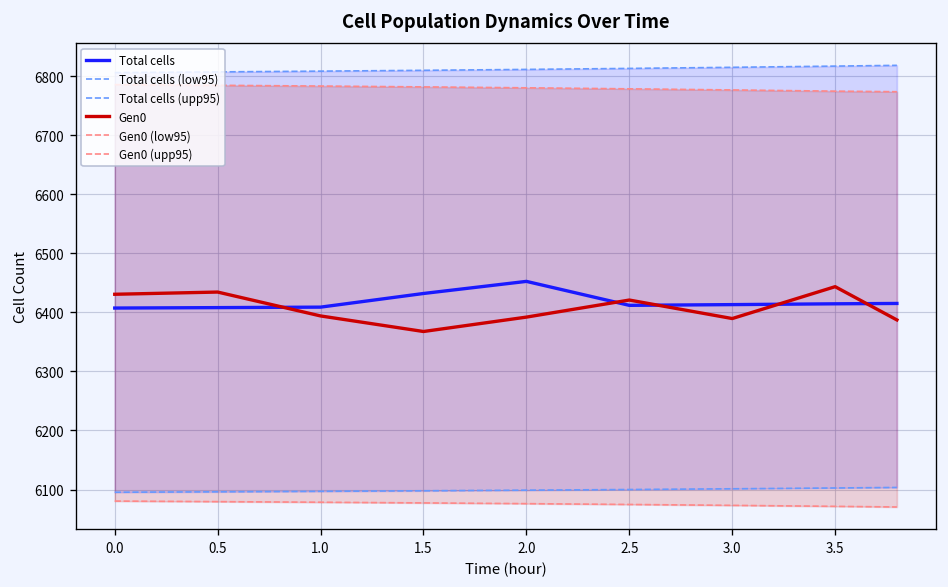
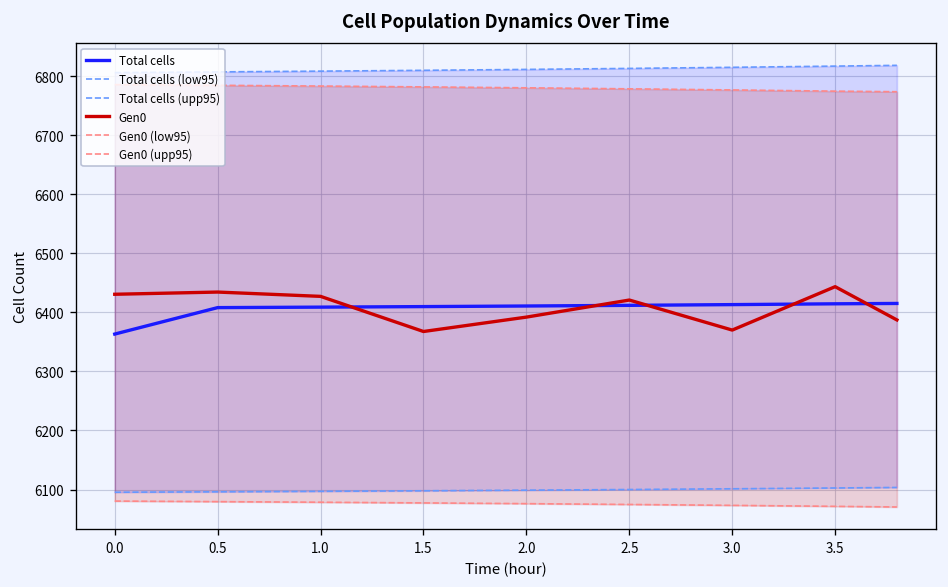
  {
    "Total cells": {
-     "0.0": 6410,
+     "0.0": 6360,
      "0.5": 6410,
      "1.0": 6410,
-     "1.5": 6430,
-     "2.0": 6450,
+     "1.5": 6410,
+     "2.0": 6410,
      "2.5": 6410,
      "3.0": 6410,
      "3.5": 6410
    },
    "Gen0": {
      "0.0": 6430,
      "0.5": 6430,
-     "1.0": 6390,
+     "1.0": 6430,
      "1.5": 6370,
      "2.0": 6390,
      "2.5": 6420,
-     "3.0": 6390,
+     "3.0": 6370,
      "3.5": 6440
    }
  }
